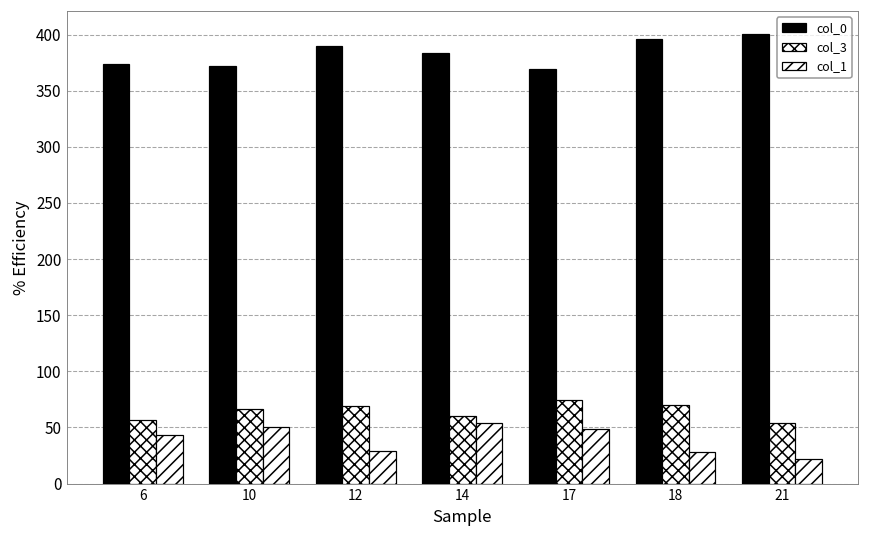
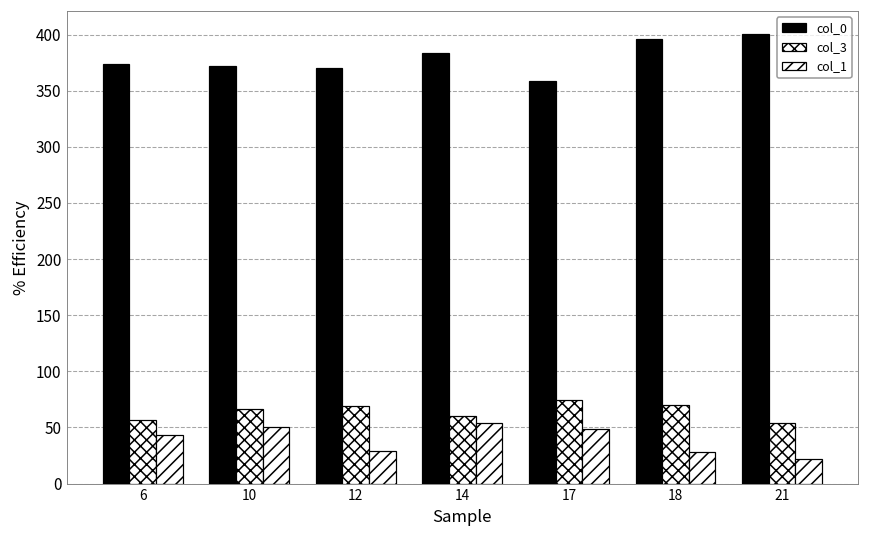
  {
    "col_0": {
      "6": 374,
      "10": 372,
-     "12": 390,
+     "12": 370,
      "14": 384,
-     "17": 369,
+     "17": 359,
      "18": 396,
      "21": 401
    }
  }
